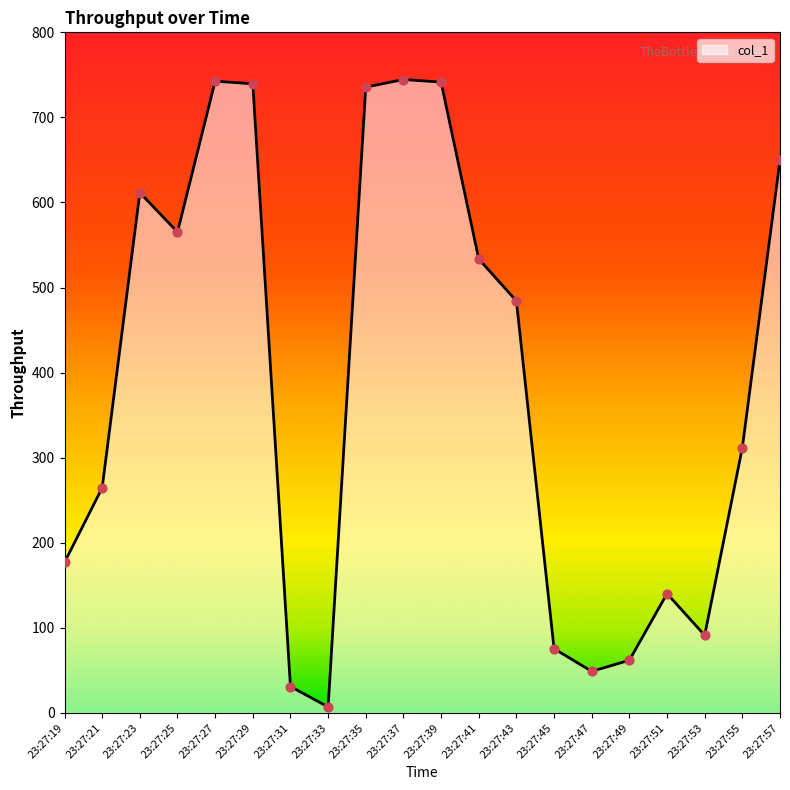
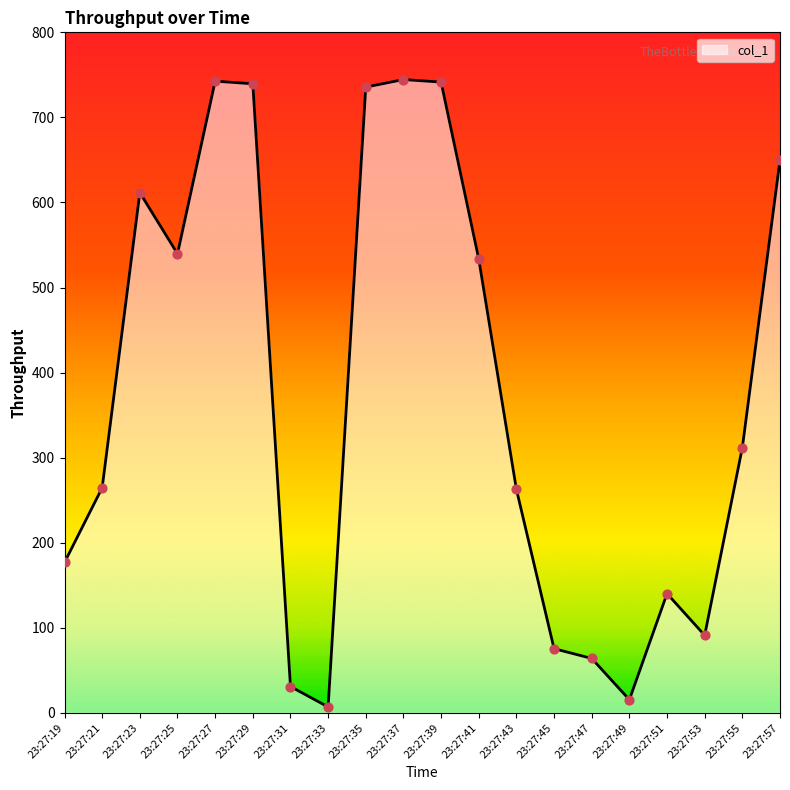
  {
    "23:27:19": 180,
    "23:27:21": 260,
    "23:27:23": 610,
-   "23:27:25": 570,
+   "23:27:25": 540,
    "23:27:27": 740,
    "23:27:29": 740,
    "23:27:31": 30,
    "23:27:33": 10,
    "23:27:35": 740,
    "23:27:37": 740,
    "23:27:39": 740,
    "23:27:41": 530,
-   "23:27:43": 480,
+   "23:27:43": 260,
    "23:27:45": 80,
-   "23:27:47": 50,
-   "23:27:49": 60,
+   "23:27:47": 60,
+   "23:27:49": 20,
    "23:27:51": 140,
    "23:27:53": 90,
    "23:27:55": 310,
    "23:27:57": 650
  }
